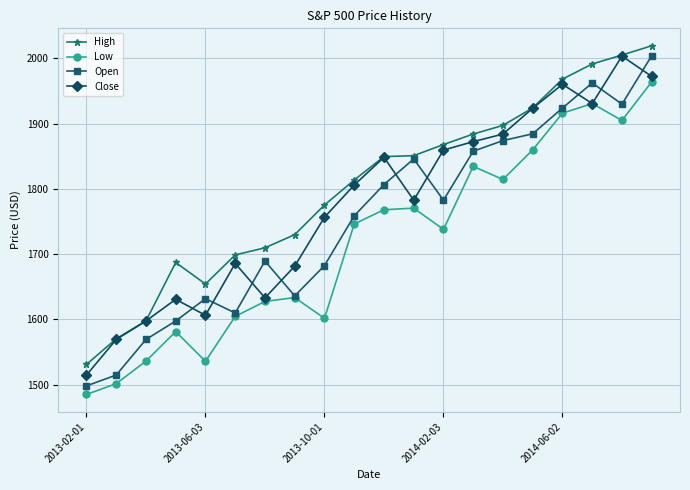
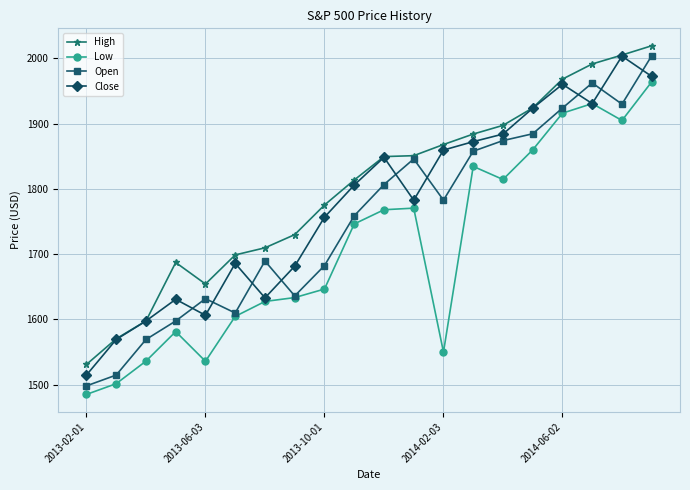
  {
    "Low": {
      "2013-02-01": 1490,
      "2013-06-03": 1540,
-     "2013-10-01": 1600,
-     "2014-02-03": 1740,
+     "2013-10-01": 1650,
+     "2014-02-03": 1550,
      "2014-06-02": 1920
    }
  }
